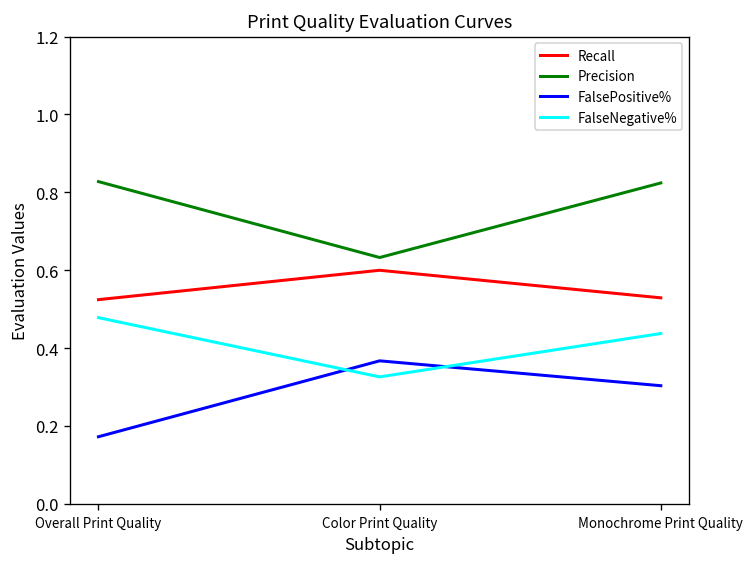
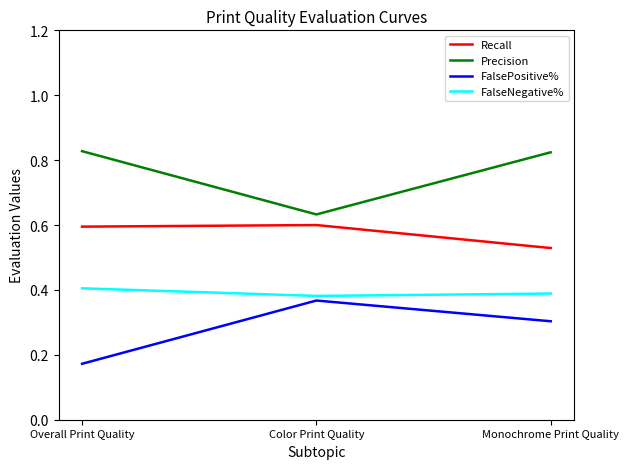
  {
    "Recall": {
-     "Overall Print Quality": 0.52,
+     "Overall Print Quality": 0.60,
      "Color Print Quality": 0.60,
      "Monochrome Print Quality": 0.53
    },
    "Precision": {
      "Overall Print Quality": 0.83,
      "Color Print Quality": 0.63,
      "Monochrome Print Quality": 0.82
    },
    "FalsePositive%": {
      "Overall Print Quality": 0.17,
      "Color Print Quality": 0.37,
      "Monochrome Print Quality": 0.30
    },
    "FalseNegative%": {
-     "Overall Print Quality": 0.48,
-     "Color Print Quality": 0.33,
-     "Monochrome Print Quality": 0.44
+     "Overall Print Quality": 0.40,
+     "Color Print Quality": 0.38,
+     "Monochrome Print Quality": 0.39
    }
  }
